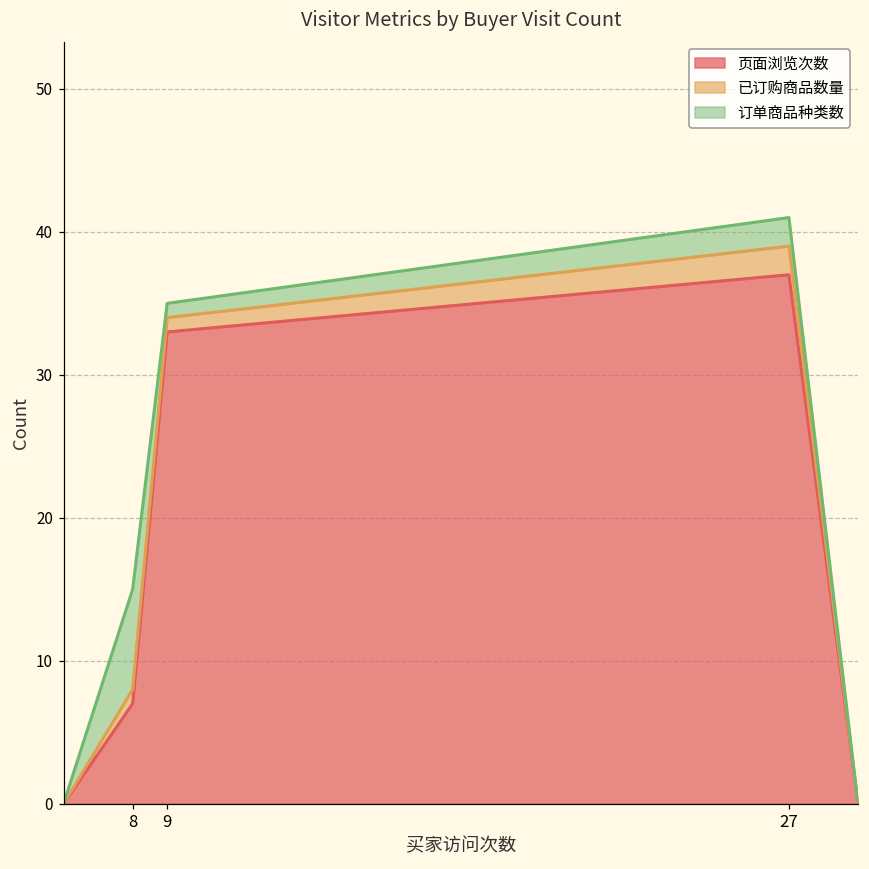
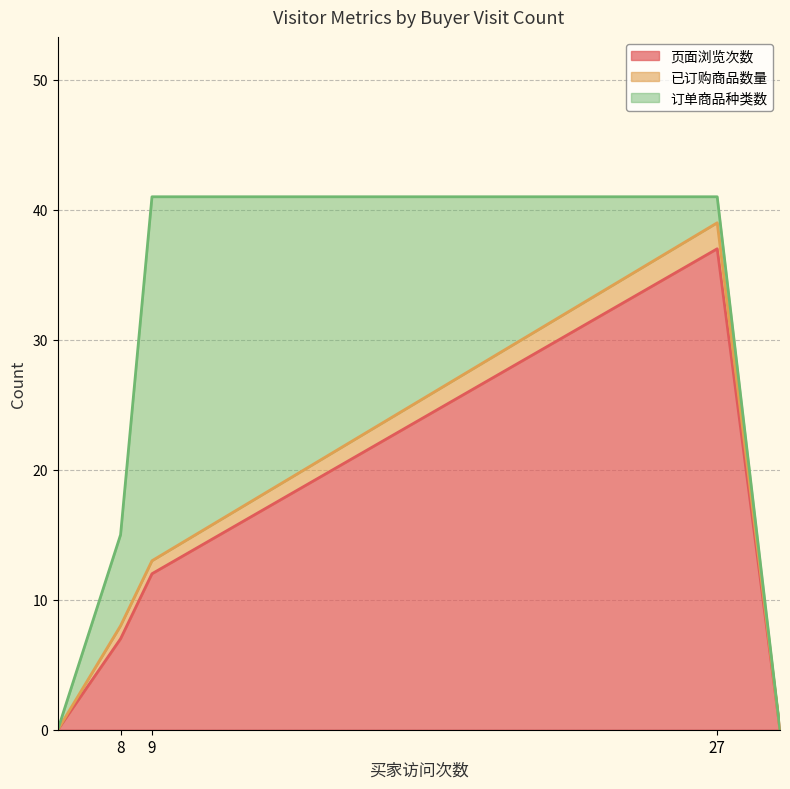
  {
    "页面浏览次数": {
      "8": 7,
-     "9": 33,
+     "9": 12,
      "27": 37
    },
    "已订购商品数量": {
      "8": 1,
      "9": 1,
      "27": 2
    },
    "订单商品种类数": {
      "8": 7,
-     "9": 1,
+     "9": 28,
      "27": 2
    }
  }
